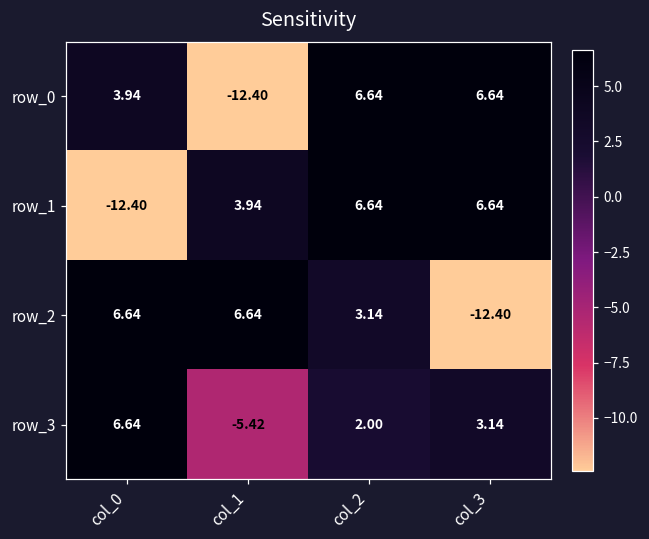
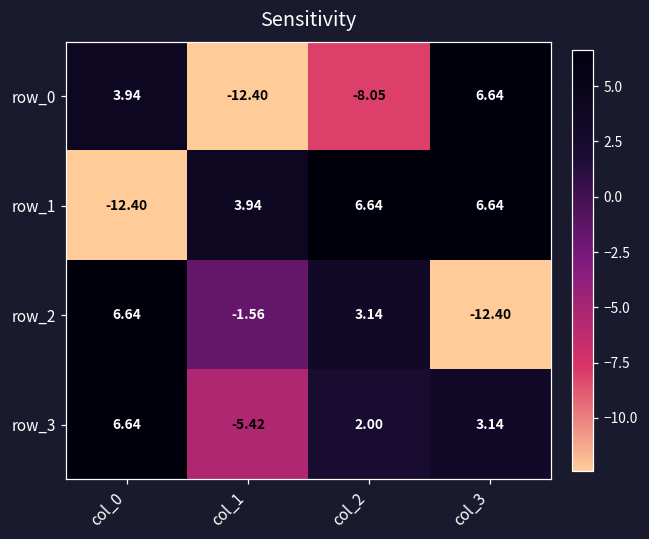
  {
    "row_0": {
      "col_0": 3.94,
      "col_1": -12.40,
-     "col_2": 6.64,
+     "col_2": -8.05,
      "col_3": 6.64
    },
    "row_1": {
      "col_0": -12.40,
      "col_1": 3.94,
      "col_2": 6.64,
      "col_3": 6.64
    },
    "row_2": {
      "col_0": 6.64,
-     "col_1": 6.64,
+     "col_1": -1.56,
      "col_2": 3.14,
      "col_3": -12.40
    },
    "row_3": {
      "col_0": 6.64,
      "col_1": -5.42,
      "col_2": 2.00,
      "col_3": 3.14
    }
  }
